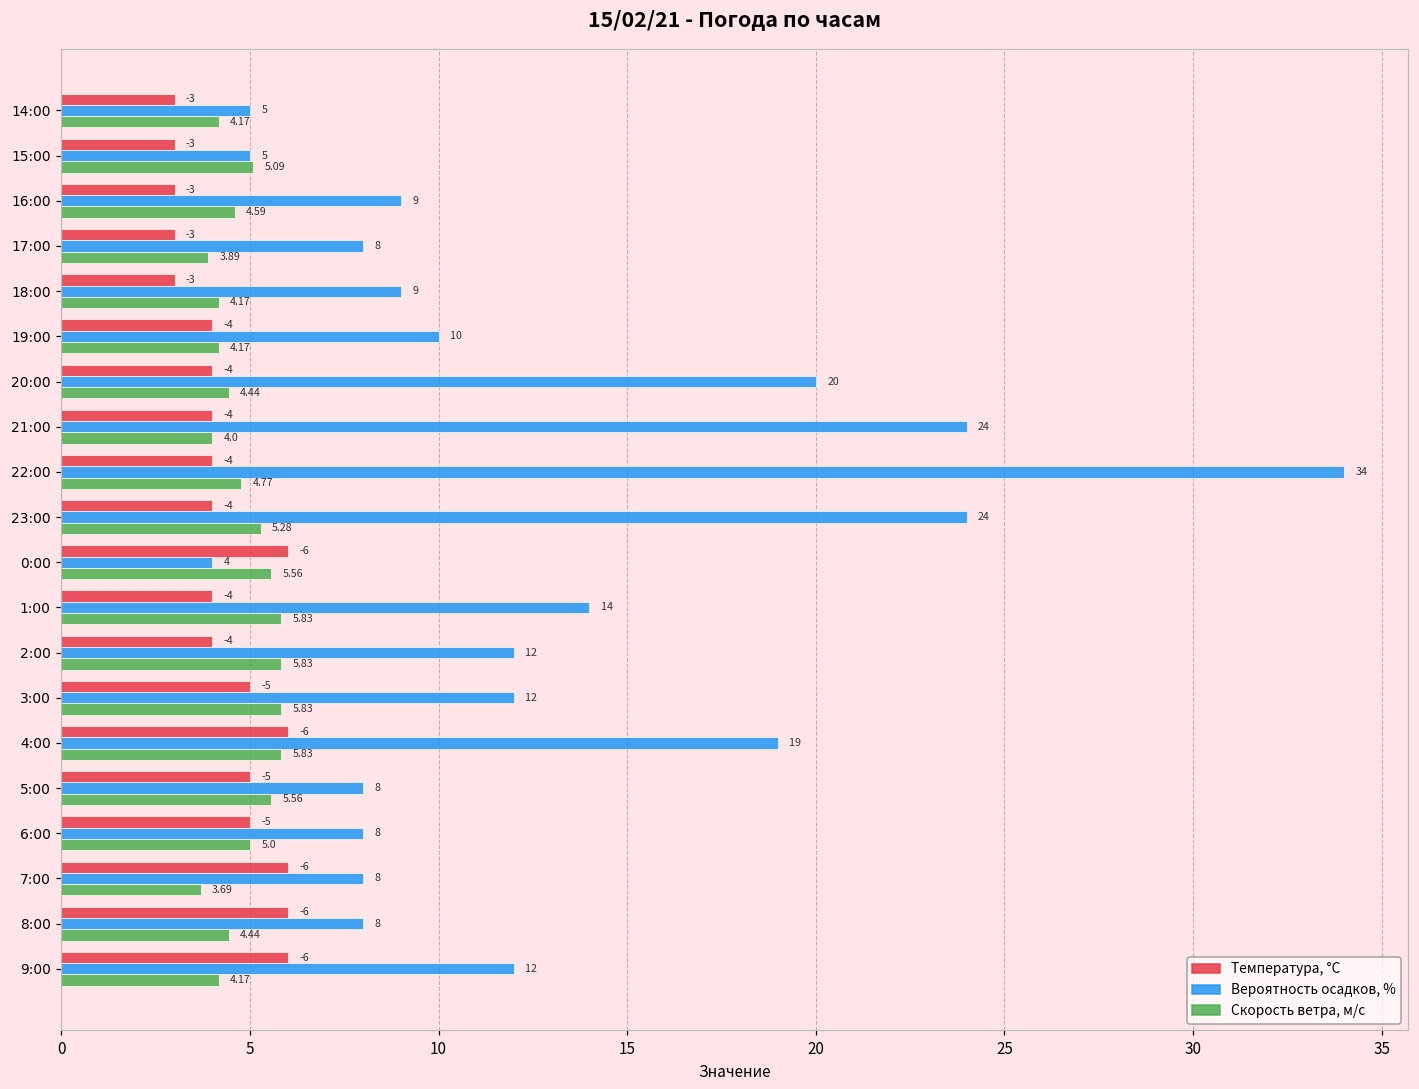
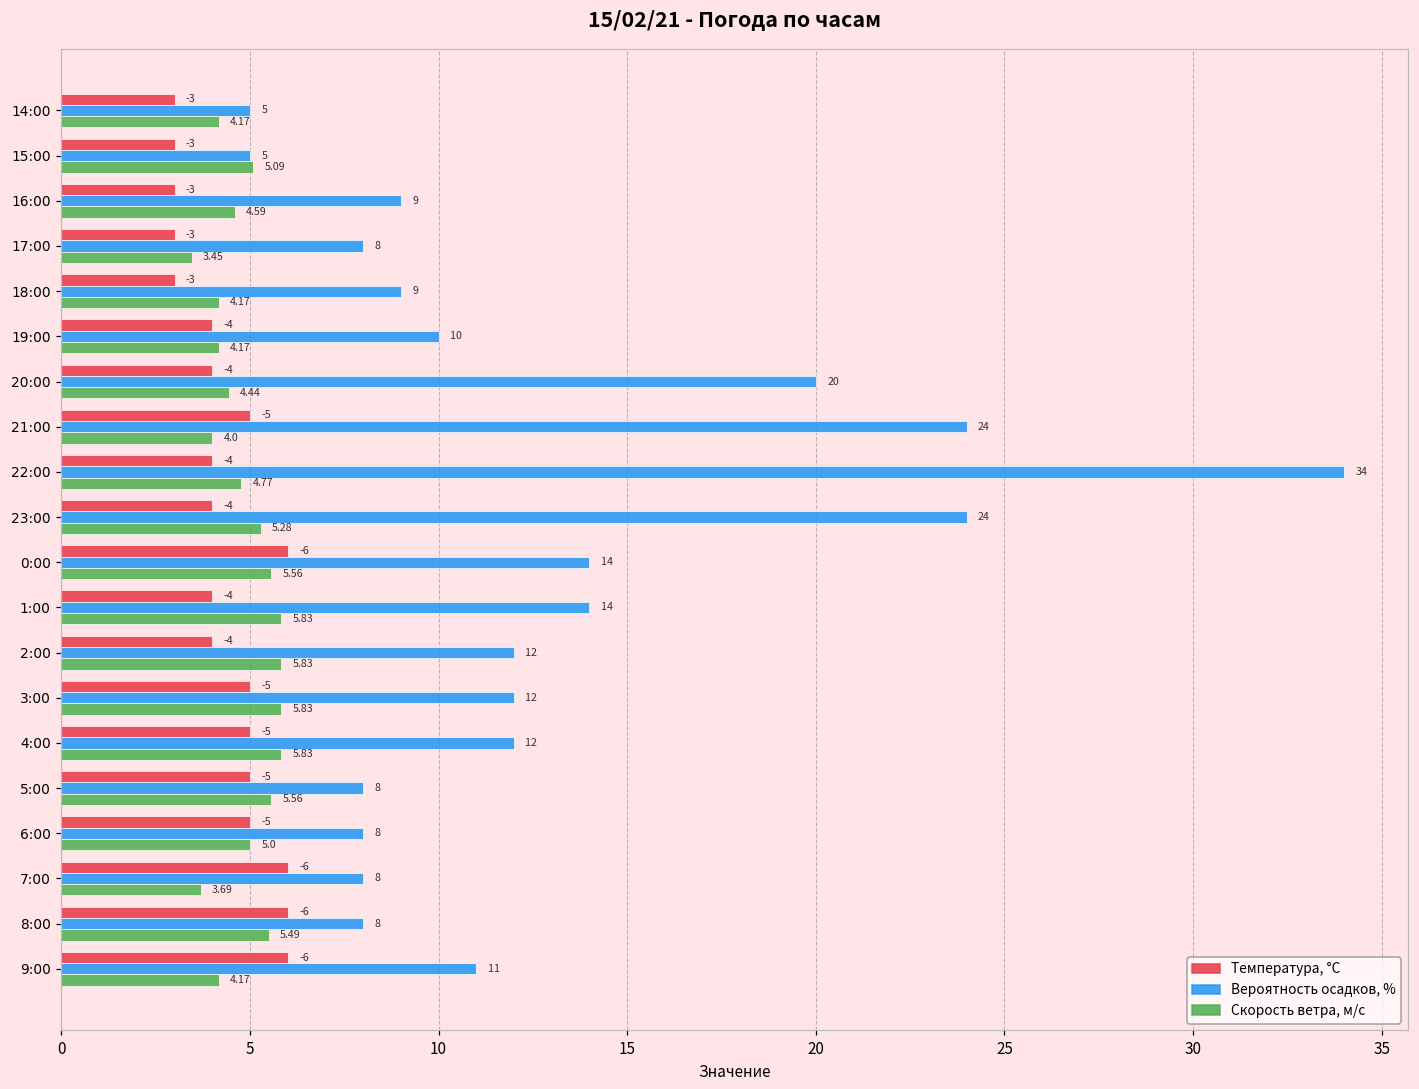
  {
    "Температура, °C": {
-     "21:00": -4,
-     "4:00": -6
+     "21:00": -5,
+     "4:00": -5
    },
    "Вероятность осадков, %": {
      "14:00": 5,
      "16:00": 9,
      "17:00": 8,
      "18:00": 9,
      "19:00": 10,
      "20:00": 20,
      "21:00": 24,
      "22:00": 34,
      "23:00": 24,
-     "0:00": 4,
+     "0:00": 14,
      "1:00": 14,
      "2:00": 12,
      "3:00": 12,
-     "4:00": 19,
+     "4:00": 12,
      "5:00": 8,
      "6:00": 8,
      "7:00": 8,
      "8:00": 8,
-     "9:00": 12
+     "9:00": 11
    },
    "Скорость ветра, м/c": {
      "14:00": 4.17,
      "15:00": 5,
      "16:00": 4.59,
-     "17:00": 3.89,
+     "17:00": 3.45,
      "18:00": 4.17,
      "19:00": 4.17,
      "20:00": 4.44,
      "21:00": 4.0,
      "22:00": 4.77,
      "23:00": 5.28,
      "0:00": 5.56,
      "1:00": 5.83,
      "2:00": 5.83,
      "3:00": 5.83,
      "4:00": 5.83,
      "5:00": 5.56,
      "6:00": 5.0,
      "7:00": 3.69,
-     "8:00": 4.44,
+     "8:00": 5.49,
      "9:00": 4.17
    }
  }
